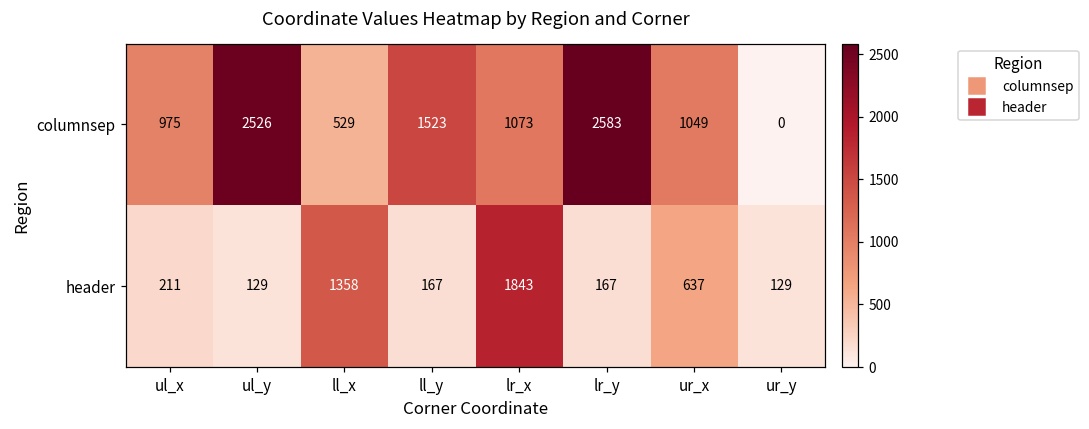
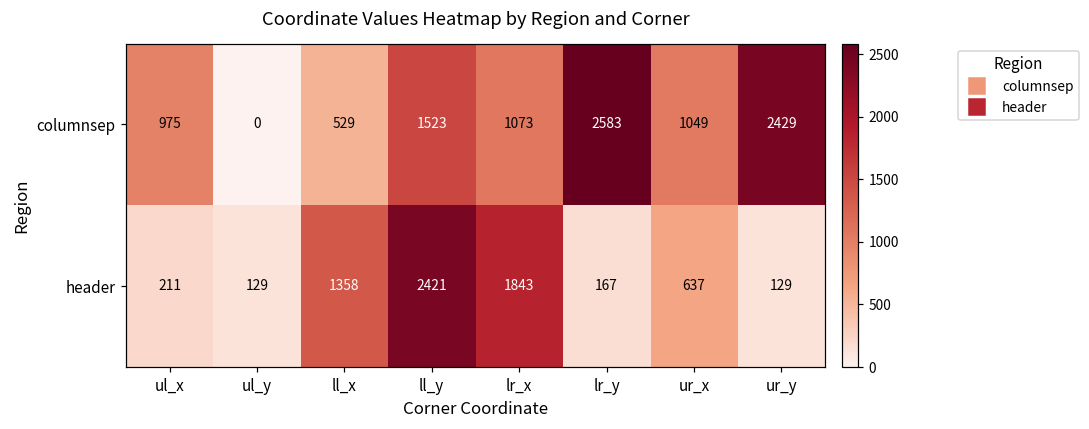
  {
    "columnsep": {
      "ul_x": 975,
-     "ul_y": 2526,
+     "ul_y": 0,
      "ll_x": 529,
      "ll_y": 1523,
      "lr_x": 1073,
      "lr_y": 2583,
      "ur_x": 1049,
-     "ur_y": 0
+     "ur_y": 2429
    },
    "header": {
      "ul_x": 211,
      "ul_y": 129,
      "ll_x": 1358,
-     "ll_y": 167,
+     "ll_y": 2421,
      "lr_x": 1843,
      "lr_y": 167,
      "ur_x": 637,
      "ur_y": 129
    }
  }
